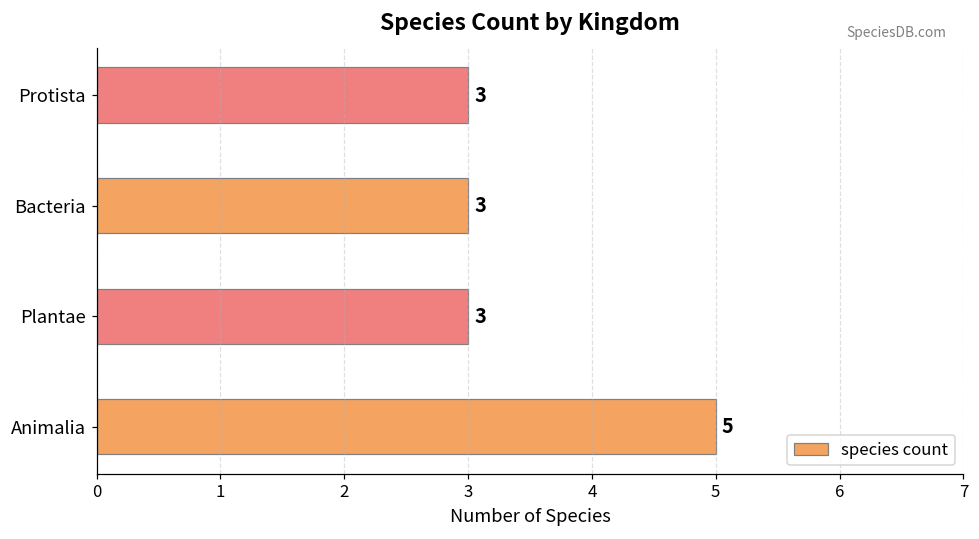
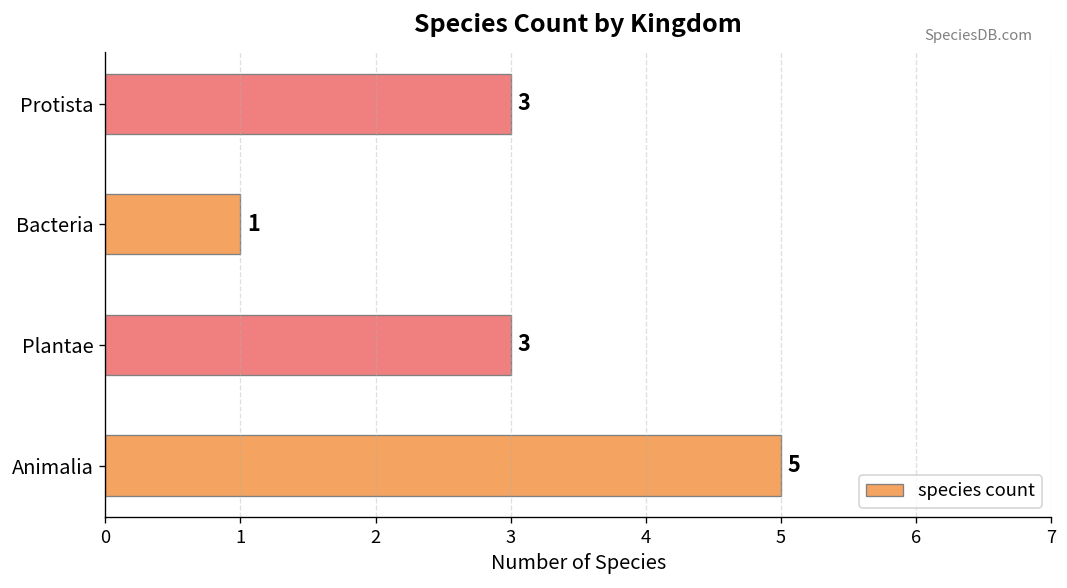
  {
    "Protista": 3,
-   "Bacteria": 3,
+   "Bacteria": 1,
    "Plantae": 3,
    "Animalia": 5
  }
